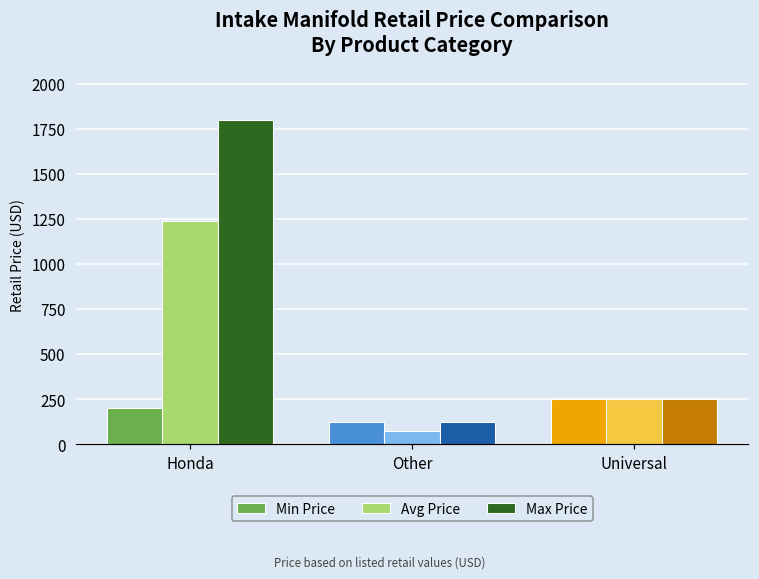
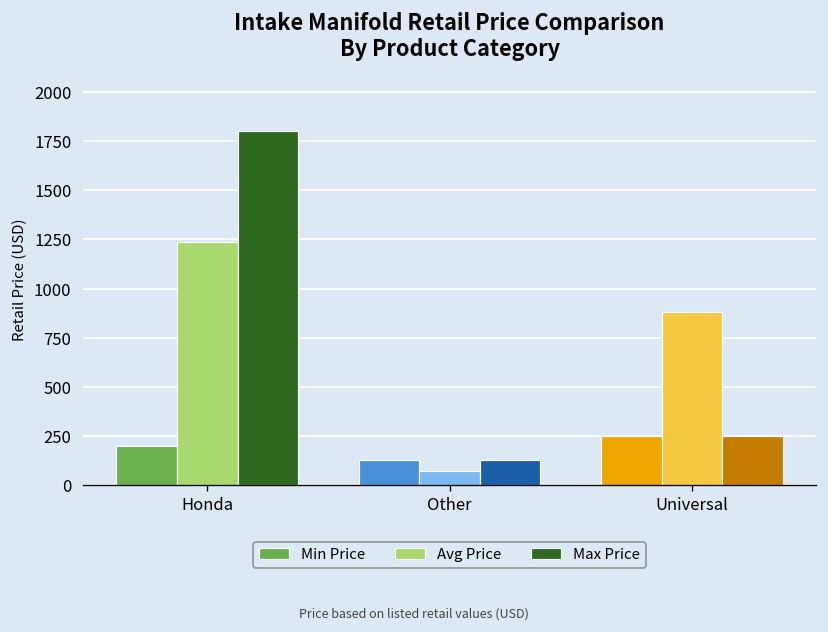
  {
    "Min Price": {
      "Honda": 200,
      "Other": 130,
      "Universal": 250
    },
    "Avg Price": {
      "Honda": 1240,
      "Other": 70,
-     "Universal": 250
+     "Universal": 880
    },
    "Max Price": {
      "Honda": 1800,
      "Other": 130,
      "Universal": 250
    }
  }
